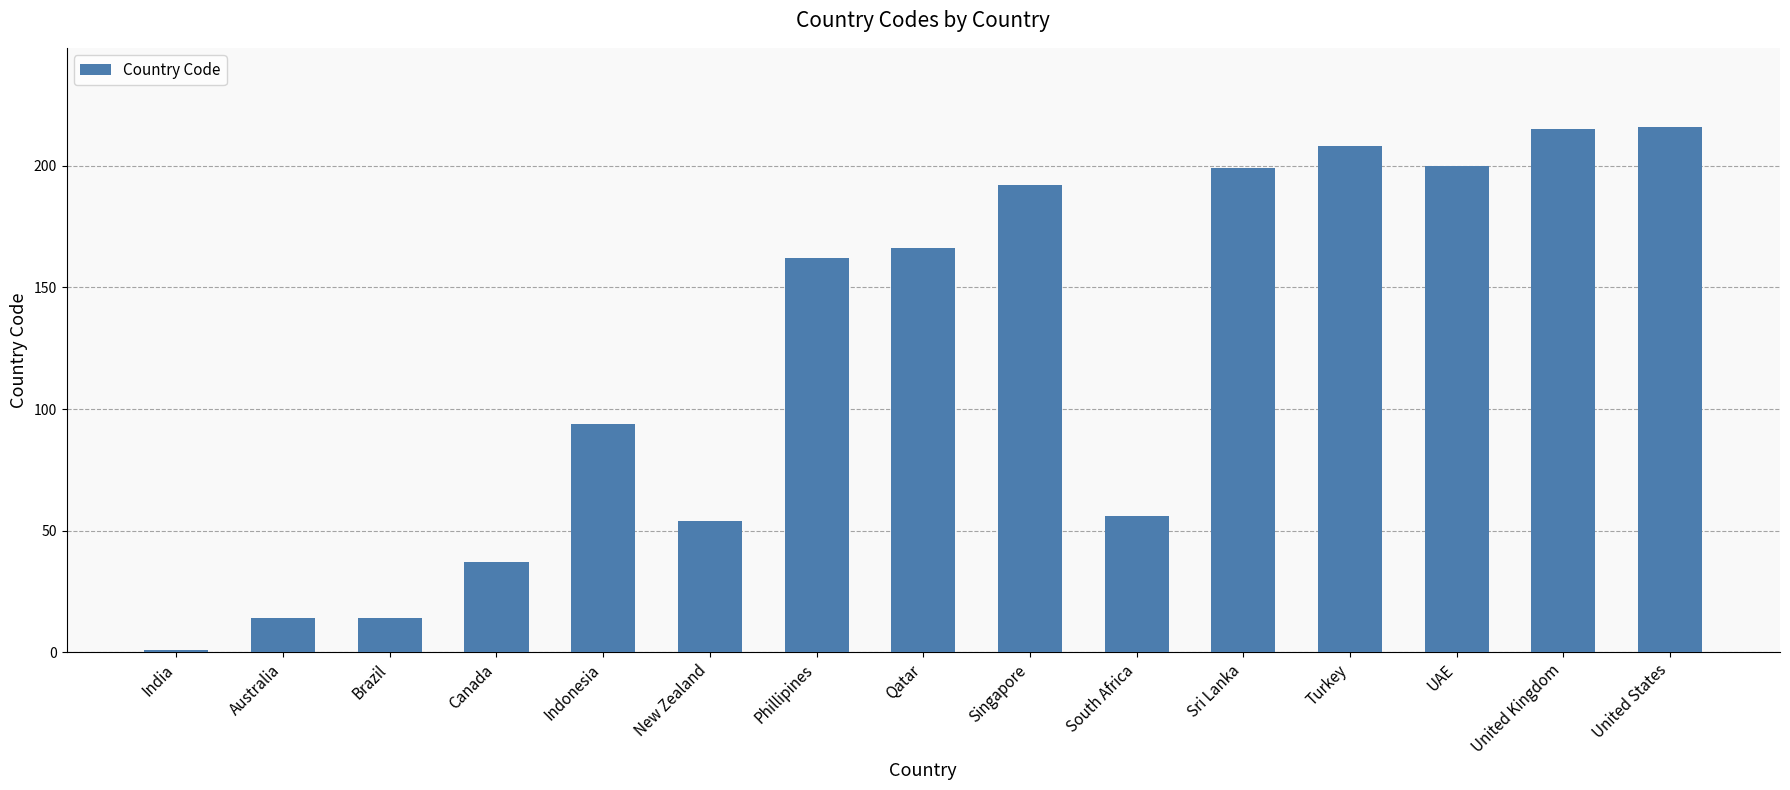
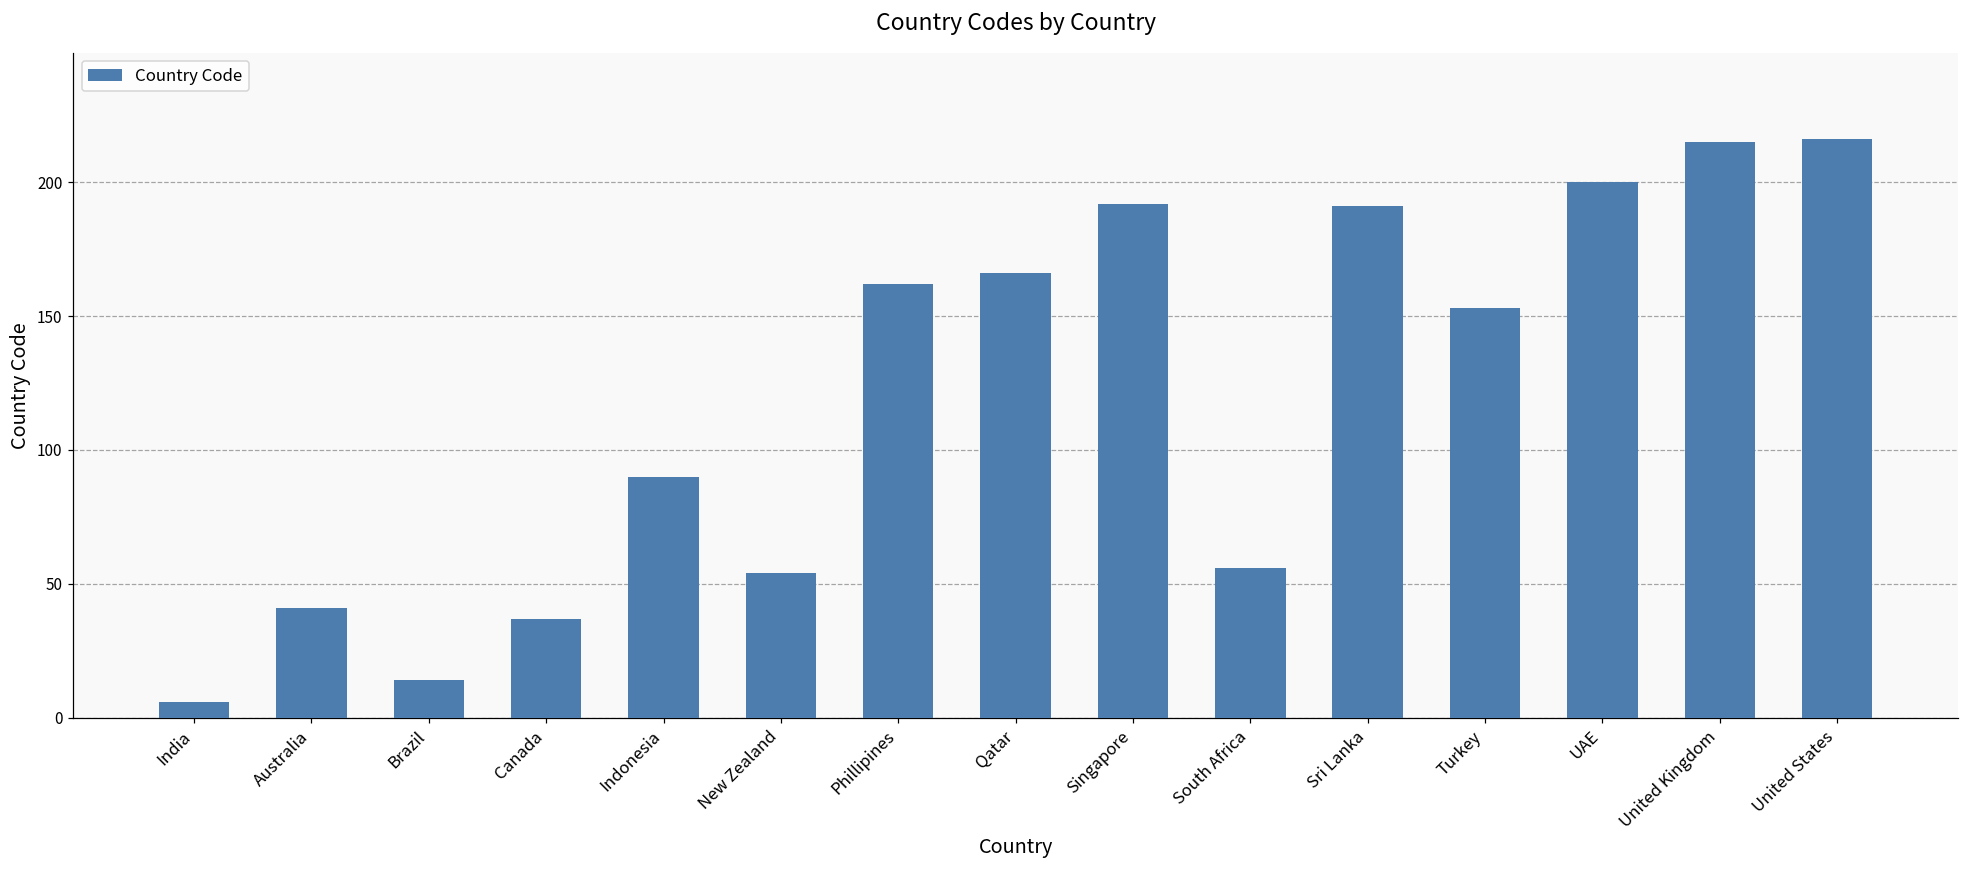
  {
-   "India": 1,
-   "Australia": 14,
+   "India": 6,
+   "Australia": 41,
    "Brazil": 14,
    "Canada": 37,
-   "Indonesia": 94,
+   "Indonesia": 90,
    "New Zealand": 54,
    "Phillipines": 162,
    "Qatar": 166,
    "Singapore": 192,
    "South Africa": 56,
-   "Sri Lanka": 199,
-   "Turkey": 208,
+   "Sri Lanka": 191,
+   "Turkey": 153,
    "UAE": 200,
    "United Kingdom": 215,
    "United States": 216
  }
